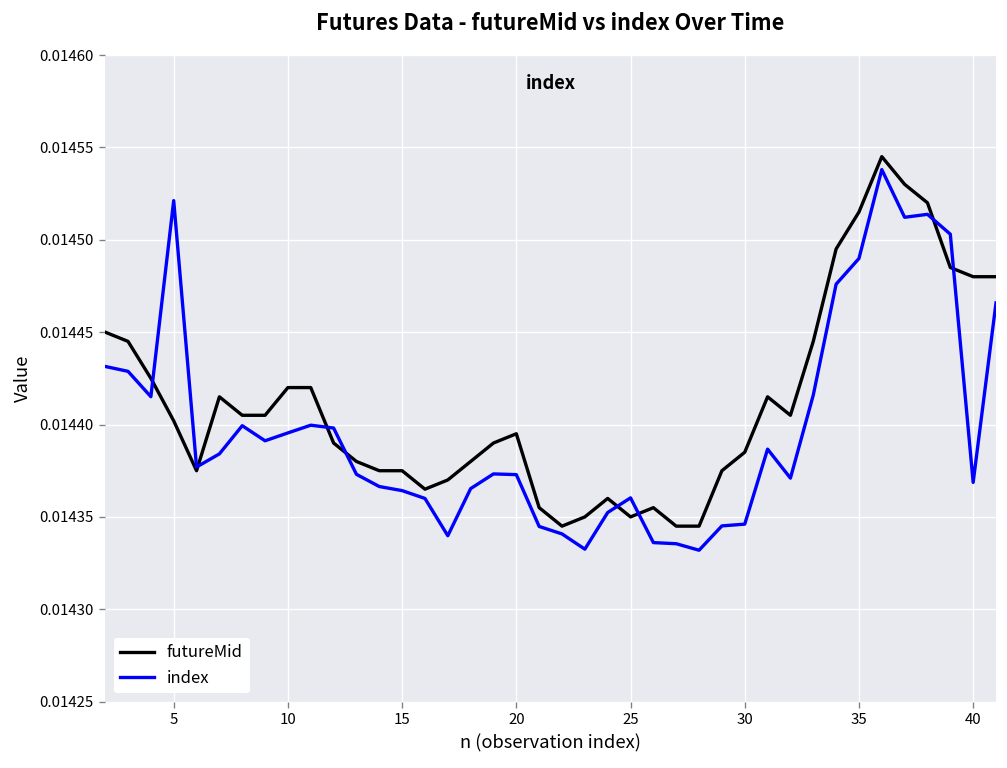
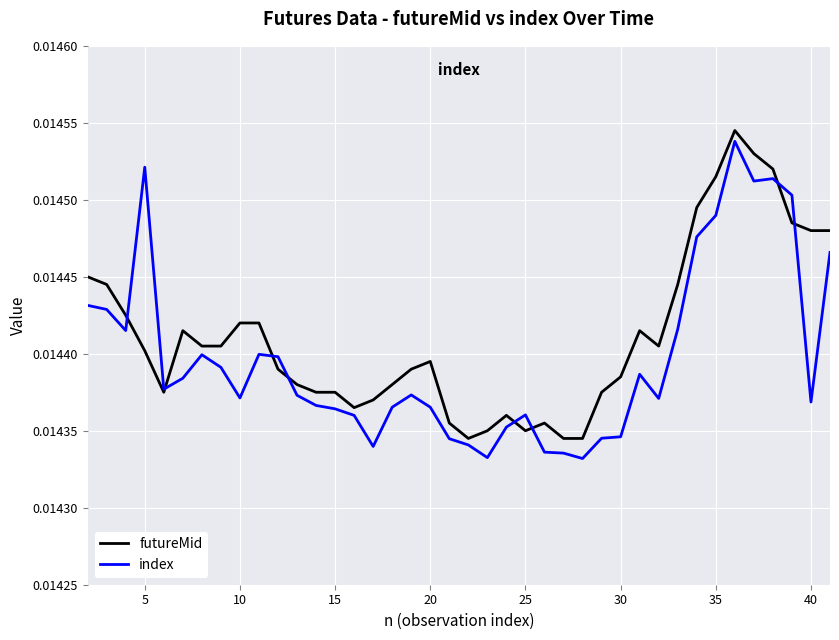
  {
    "futureMid": {
      "5": 0.014402,
      "10": 0.014420,
      "15": 0.014375,
      "20": 0.014395,
      "25": 0.014350,
      "30": 0.014385,
      "35": 0.014515,
      "40": 0.014480
    },
    "index": {
      "5": 0.014521,
-     "10": 0.014395,
+     "10": 0.014371,
      "15": 0.014364,
-     "20": 0.014373,
+     "20": 0.014365,
      "25": 0.014360,
      "30": 0.014346,
      "35": 0.014490,
      "40": 0.014369
    }
  }
